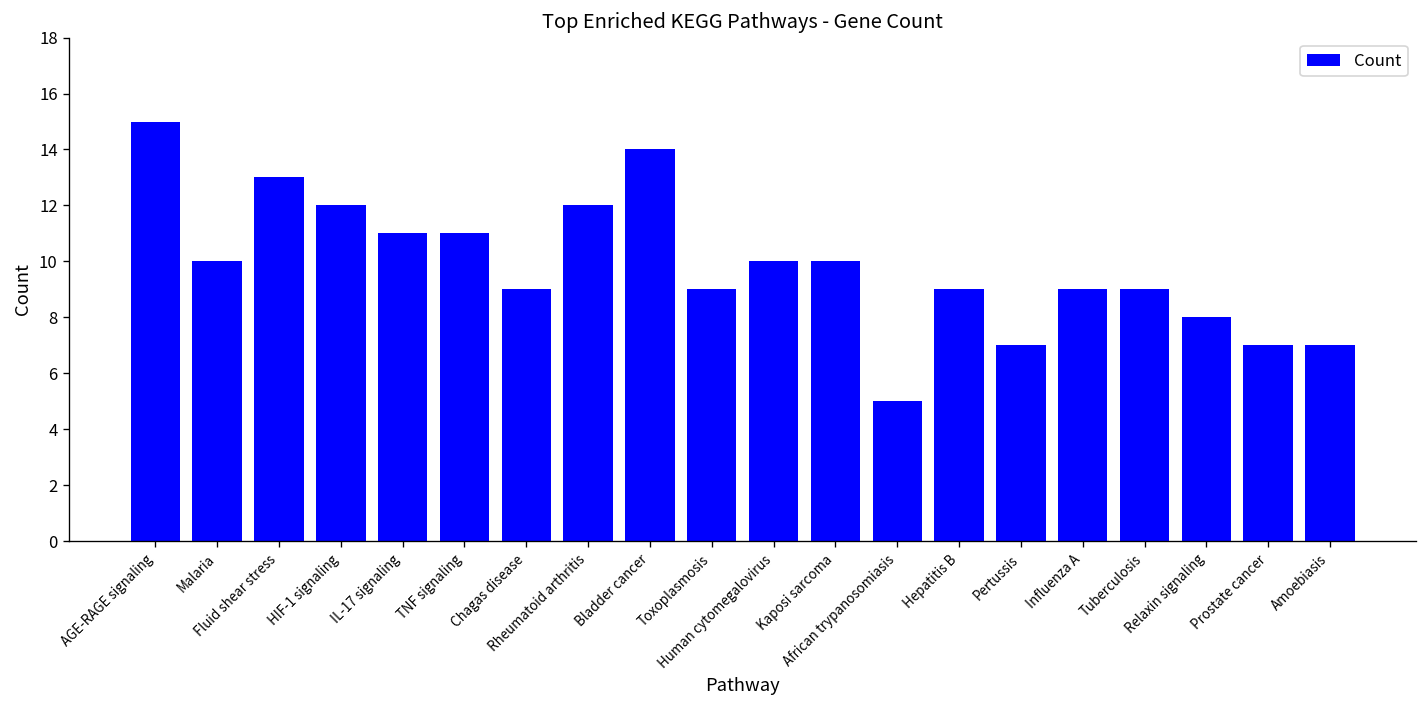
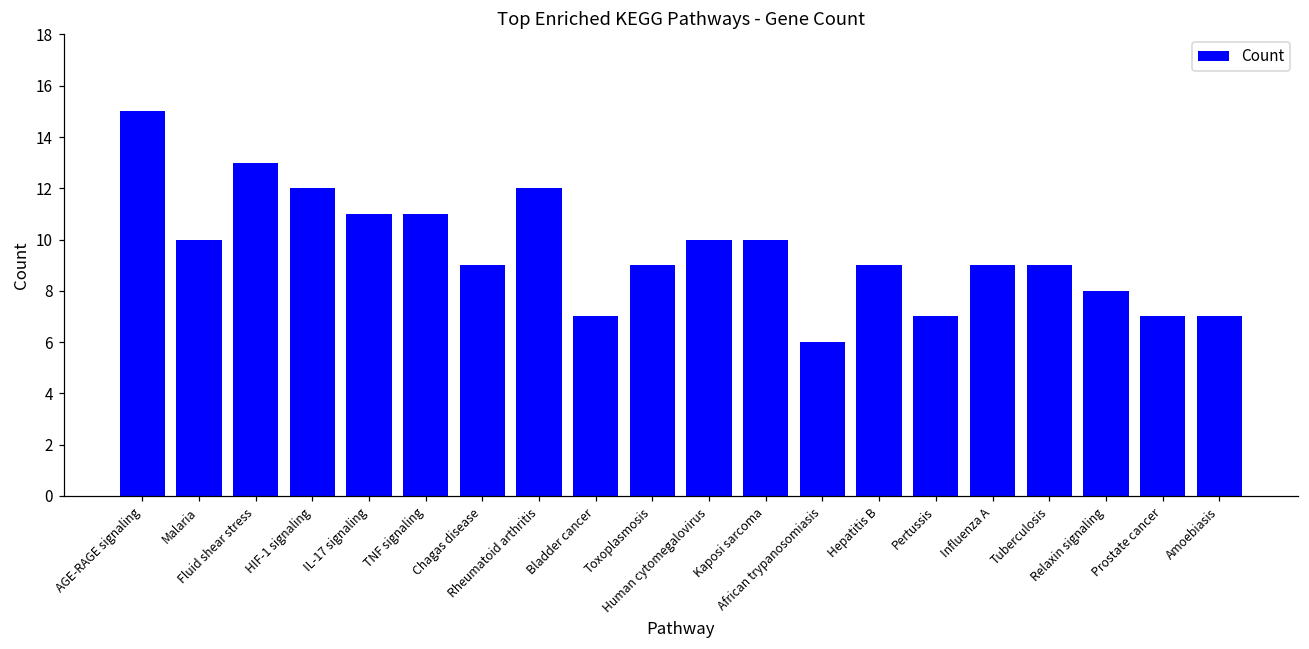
  {
    "AGE-RAGE signaling": 15,
    "Malaria": 10,
    "Fluid shear stress": 13,
    "HIF-1 signaling": 12,
    "IL-17 signaling": 11,
    "TNF signaling": 11,
    "Chagas disease": 9,
    "Rheumatoid arthritis": 12,
-   "Bladder cancer": 14,
+   "Bladder cancer": 7,
    "Toxoplasmosis": 9,
    "Human cytomegalovirus": 10,
    "Kaposi sarcoma": 10,
-   "African trypanosomiasis": 5,
+   "African trypanosomiasis": 6,
    "Hepatitis B": 9,
    "Pertussis": 7,
    "Influenza A": 9,
    "Tuberculosis": 9,
    "Relaxin signaling": 8,
    "Prostate cancer": 7,
    "Amoebiasis": 7
  }
